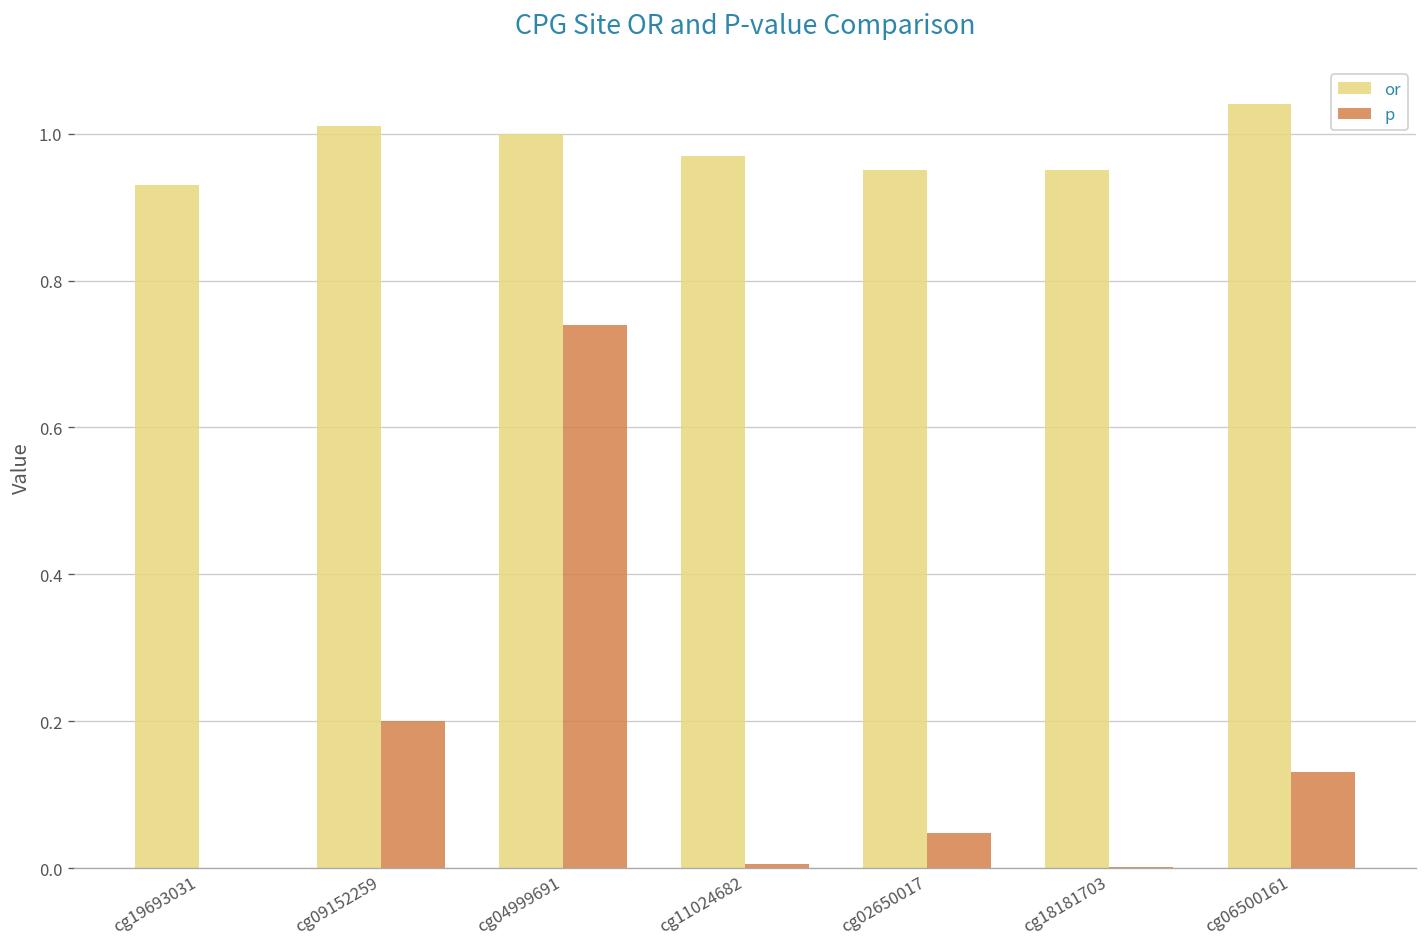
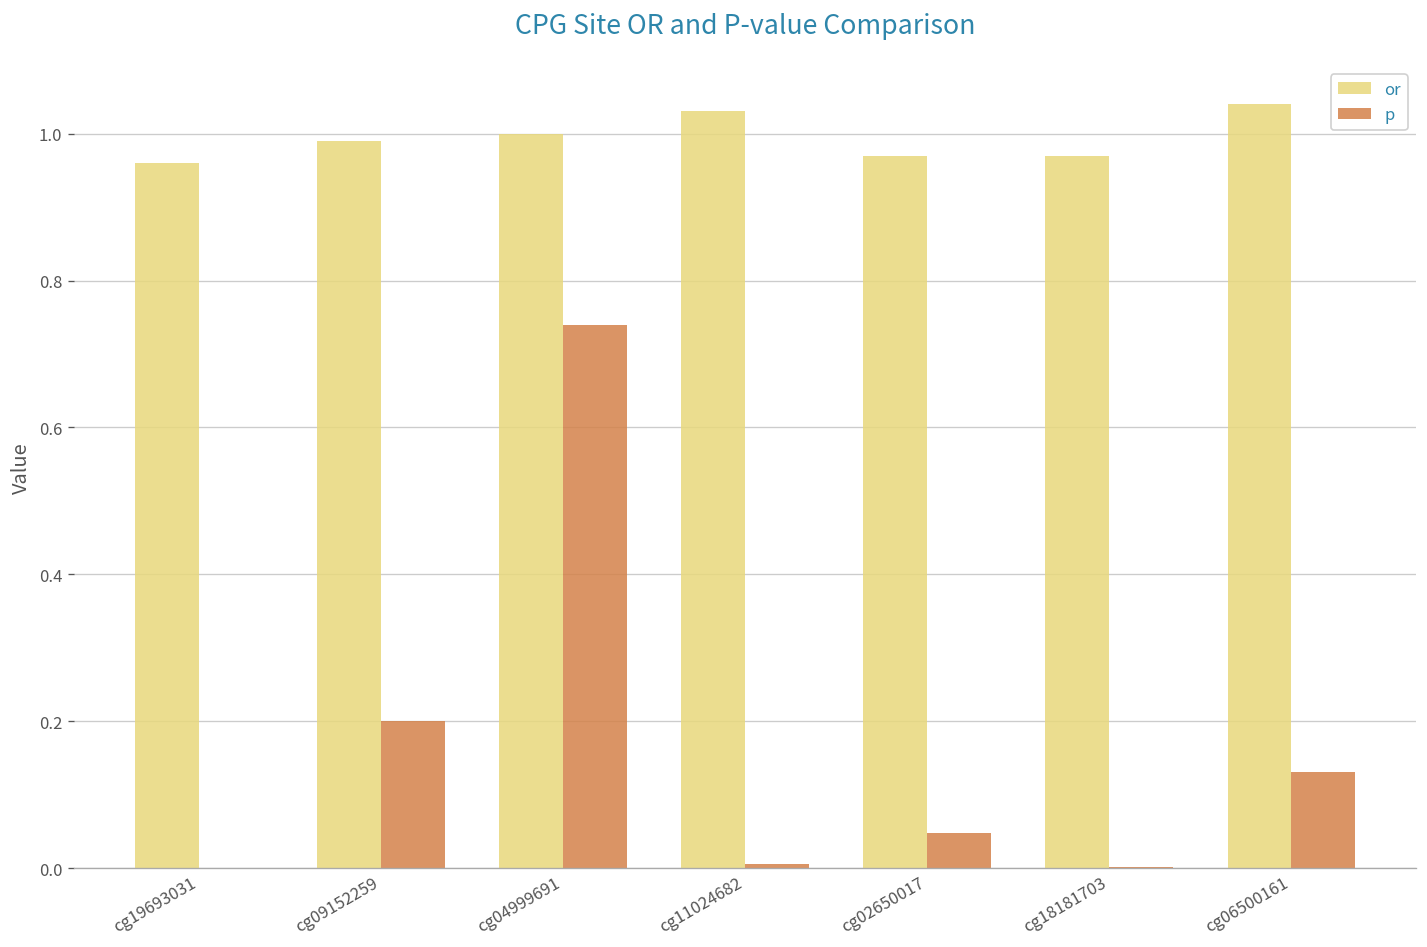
  {
    "or": {
-     "cg19693031": 0.93,
-     "cg09152259": 1.01,
+     "cg19693031": 0.96,
+     "cg09152259": 0.99,
      "cg04999691": 1.00,
-     "cg11024682": 0.97,
-     "cg02650017": 0.95,
-     "cg18181703": 0.95,
+     "cg11024682": 1.03,
+     "cg02650017": 0.97,
+     "cg18181703": 0.97,
      "cg06500161": 1.04
    },
    "p": {
      "cg09152259": 0.20,
      "cg04999691": 0.74,
      "cg11024682": 0.01,
      "cg02650017": 0.05,
      "cg06500161": 0.13
    }
  }
